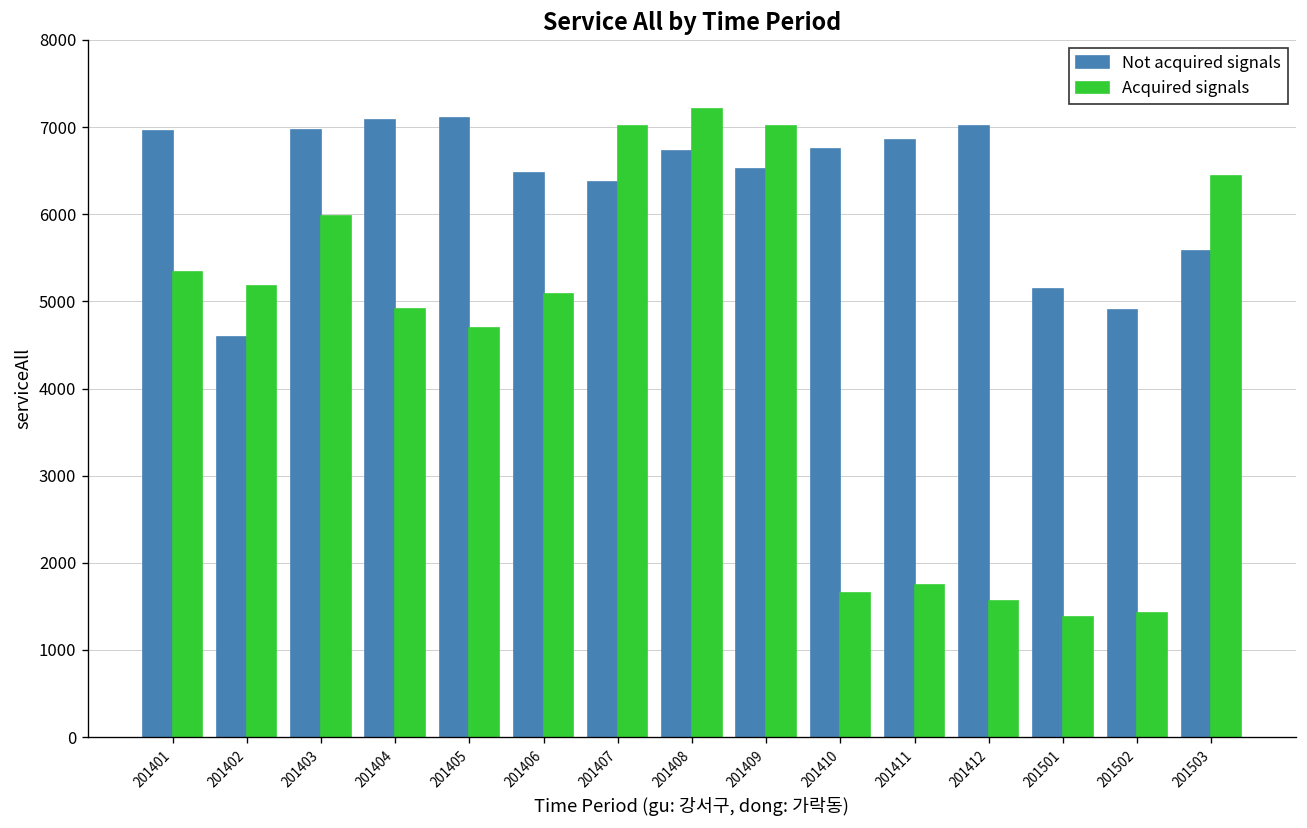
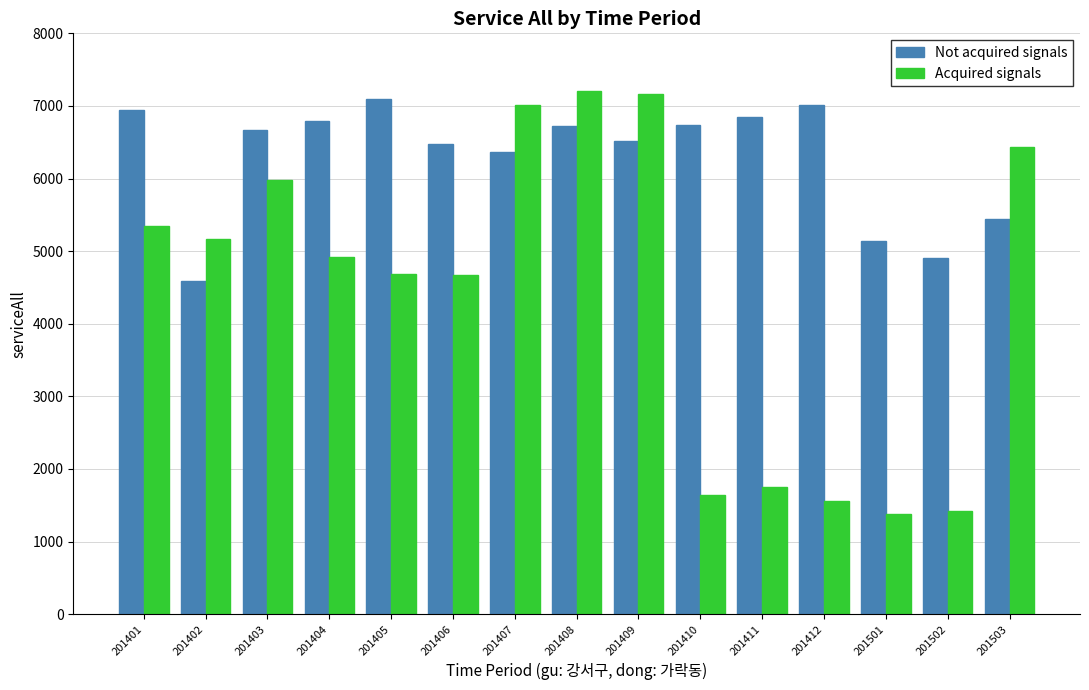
  {
    "Not acquired signals": {
      "201401": 7000,
      "201402": 4600,
-     "201403": 7000,
-     "201404": 7100,
+     "201403": 6700,
+     "201404": 6800,
      "201405": 7100,
      "201406": 6500,
      "201407": 6400,
      "201408": 6700,
      "201409": 6500,
      "201410": 6700,
      "201411": 6900,
      "201412": 7000,
      "201501": 5100,
      "201502": 4900,
-     "201503": 5600
+     "201503": 5400
    },
    "Acquired signals": {
      "201401": 5300,
      "201402": 5200,
      "201403": 6000,
      "201404": 4900,
      "201405": 4700,
-     "201406": 5100,
+     "201406": 4700,
      "201407": 7000,
      "201408": 7200,
-     "201409": 7000,
+     "201409": 7200,
      "201410": 1600,
      "201411": 1700,
      "201412": 1600,
      "201501": 1400,
      "201502": 1400,
      "201503": 6400
    }
  }
